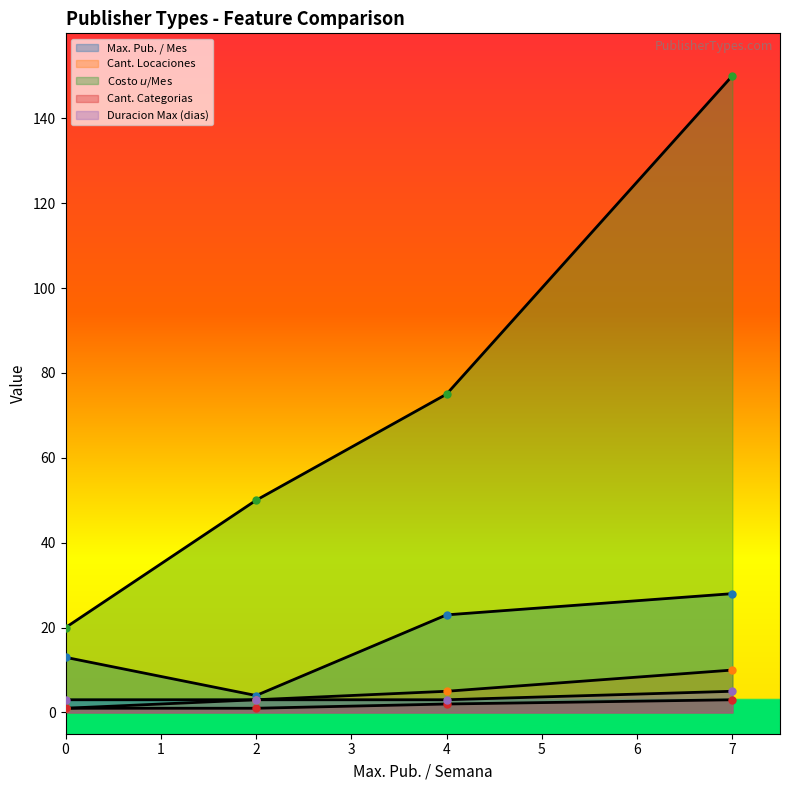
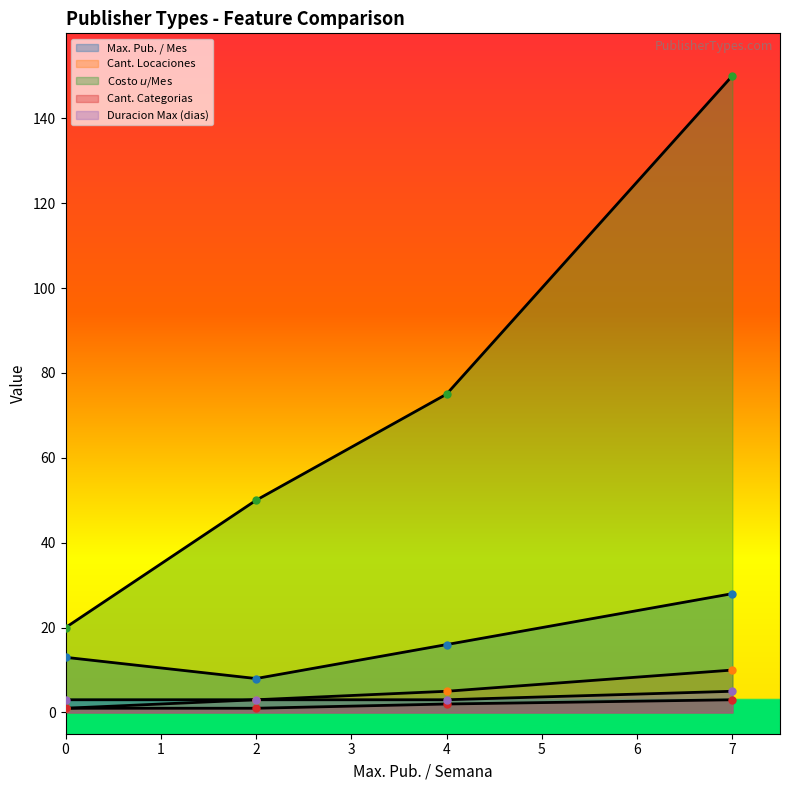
  {
    "Max. Pub. / Mes": {
      "0": 13,
-     "2": 4,
-     "4": 23,
+     "2": 8,
+     "4": 16,
      "7": 28
    },
    "Duracion Max (dias)": {
      "0": 3,
      "4": 3,
      "7": 5
    }
  }
